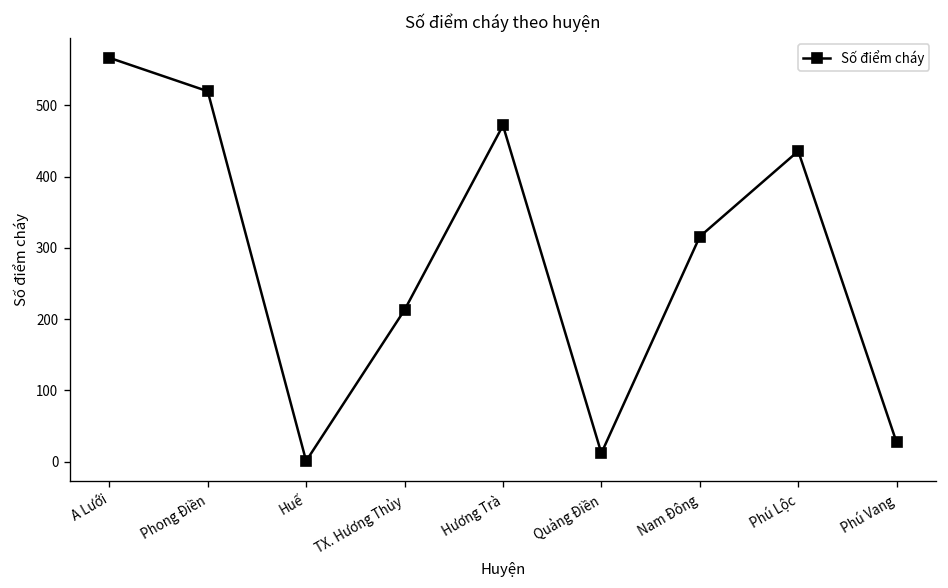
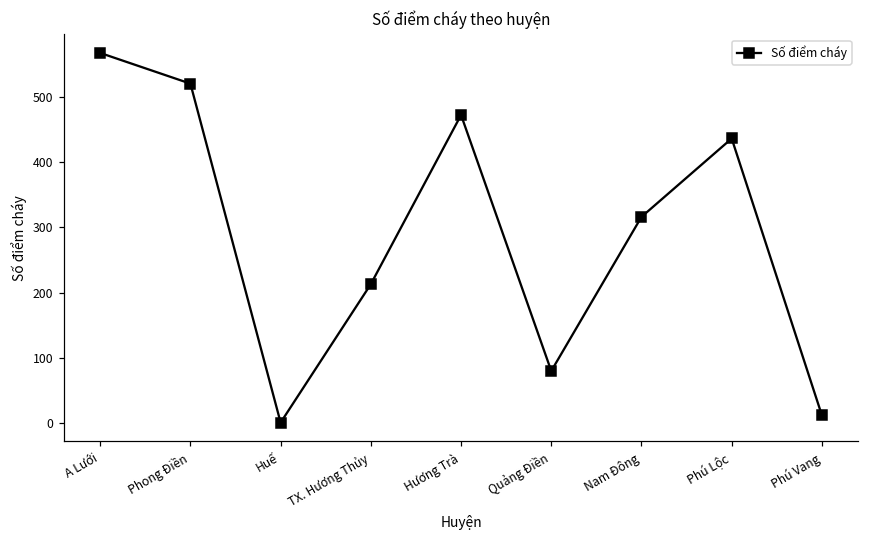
  {
    "A Lưới": 570,
    "Phong Điền": 520,
    "Huế": 0,
    "TX. Hương Thủy": 210,
    "Hương Trà": 470,
-   "Quảng Điền": 10,
+   "Quảng Điền": 80,
    "Nam Đông": 320,
    "Phú Lộc": 440,
-   "Phú Vang": 30
+   "Phú Vang": 10
  }
